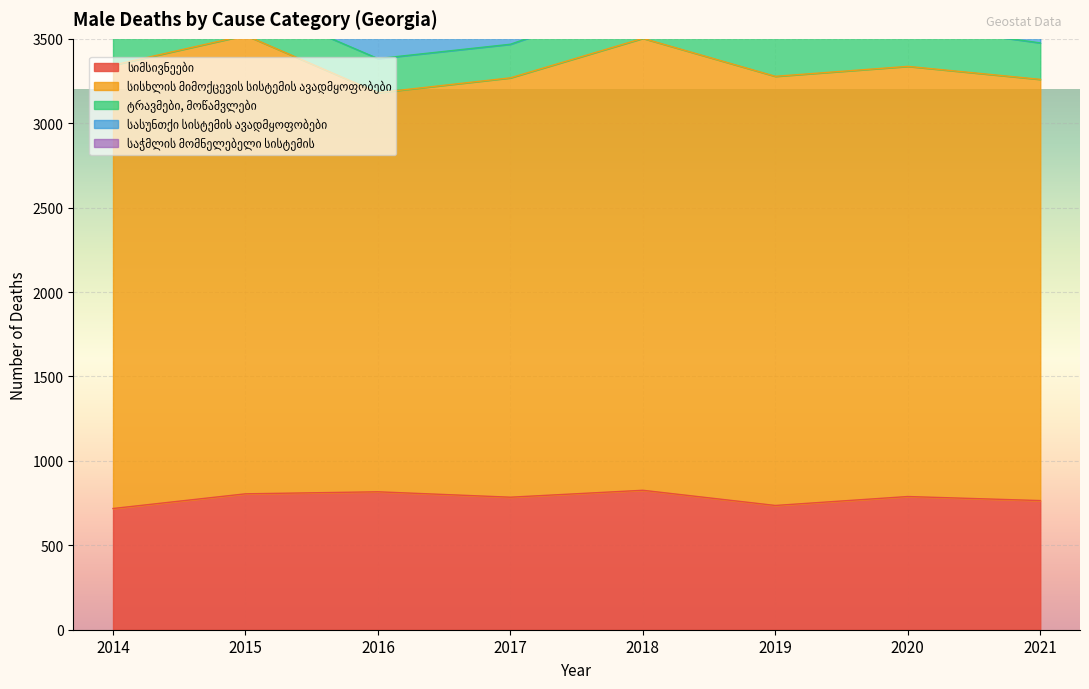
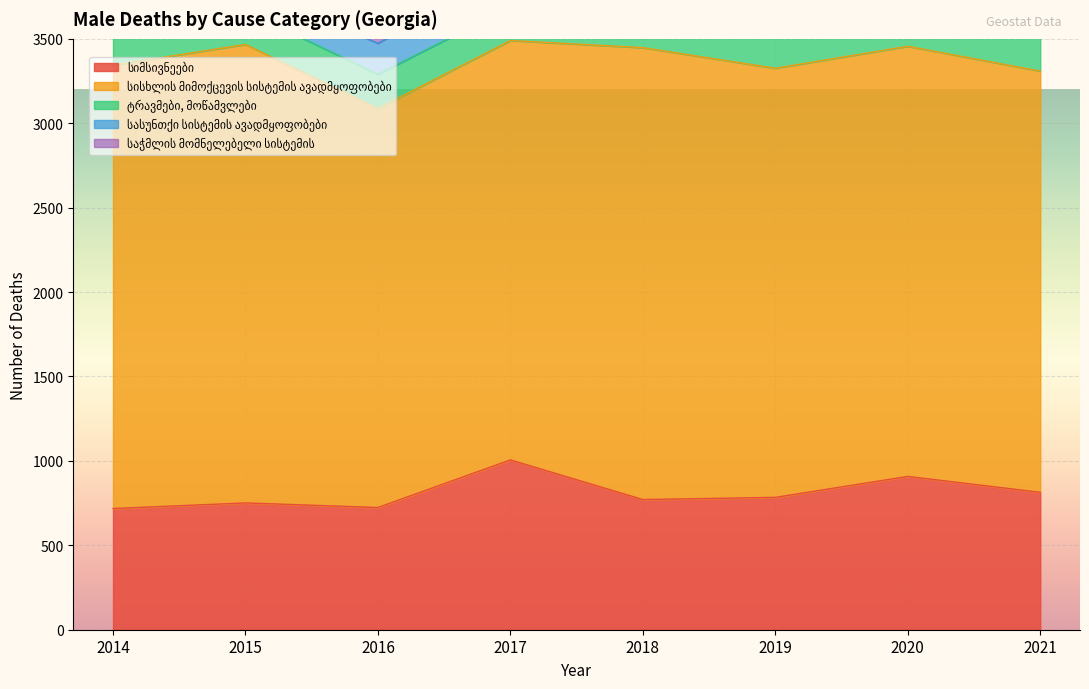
  {
    "სიმსივნეები": {
      "2014": 720,
-     "2015": 810,
-     "2016": 820,
-     "2017": 790,
-     "2018": 830,
-     "2019": 740,
-     "2020": 790,
-     "2021": 770
+     "2015": 750,
+     "2016": 720,
+     "2017": 1010,
+     "2018": 770,
+     "2019": 780,
+     "2020": 910,
+     "2021": 810
    },
    "სისხლის მიმოქცევის სისტემის ავადმყოფობები": {
      "2017": 2480,
      "2018": 2680,
      "2019": 2540,
      "2020": 2550,
      "2021": 2500
    }
  }
